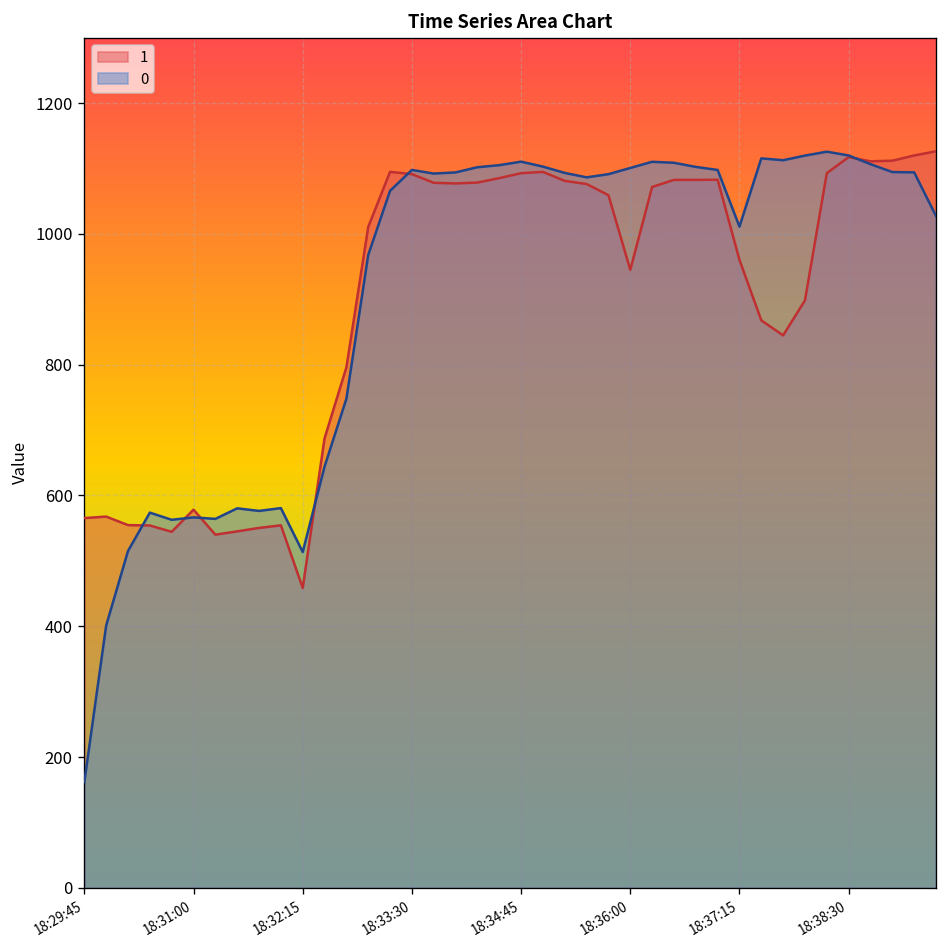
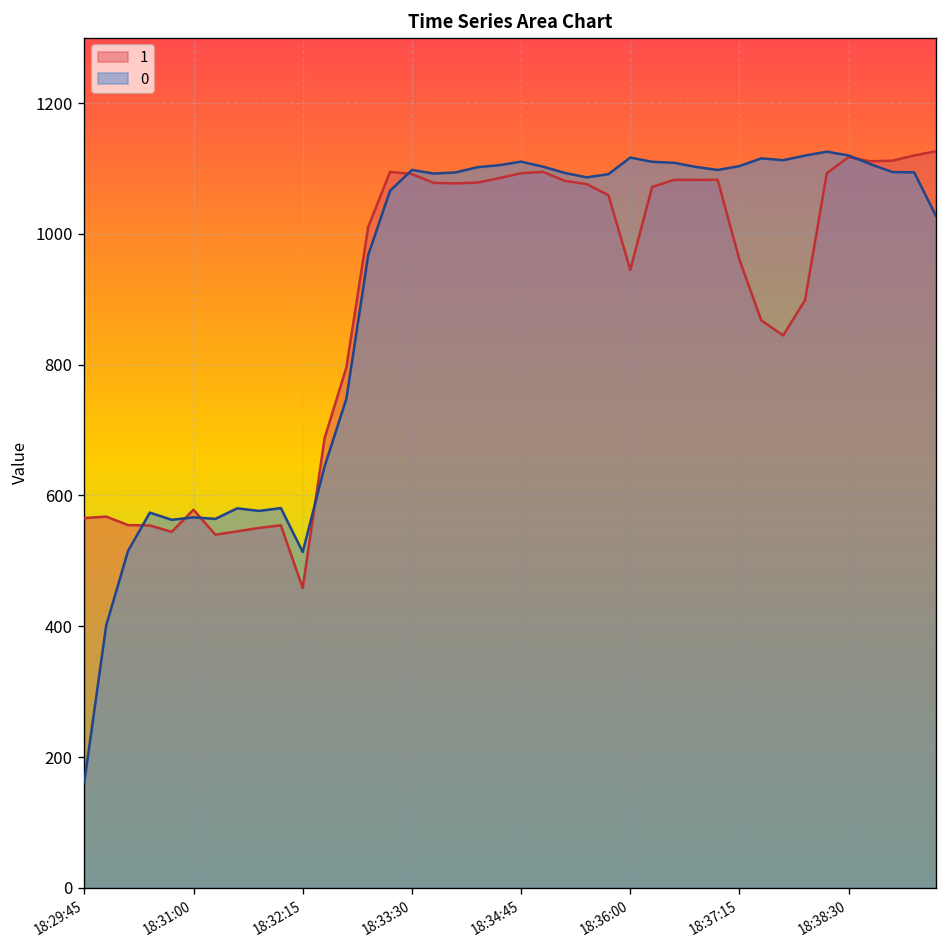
  {
    "1": {
      "18:29:45": 570,
      "18:31:00": 580,
      "18:32:15": 460,
      "18:33:30": 1090,
      "18:34:45": 1090,
      "18:36:00": 940,
      "18:37:15": 960
    },
    "0": {
      "18:29:45": 160,
      "18:31:00": 570,
      "18:32:15": 510,
      "18:33:30": 1100,
      "18:34:45": 1110,
-     "18:36:00": 1100,
-     "18:37:15": 1010
+     "18:36:00": 1120,
+     "18:37:15": 1100
    }
  }
